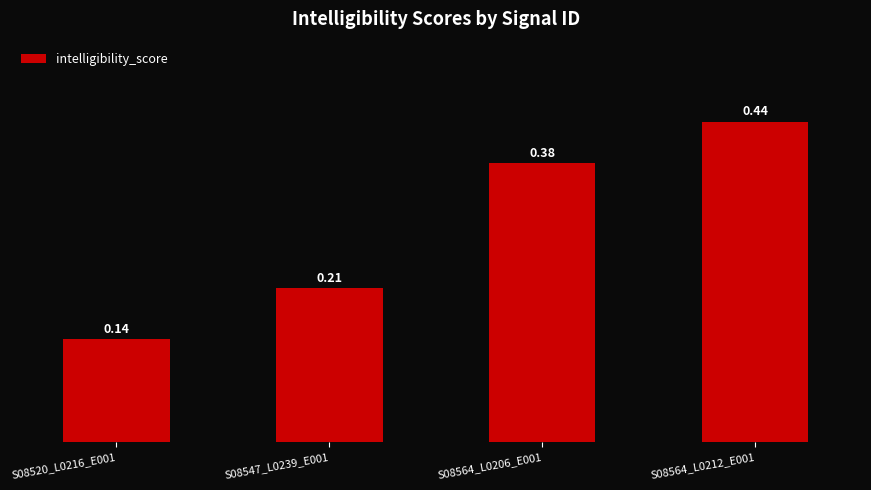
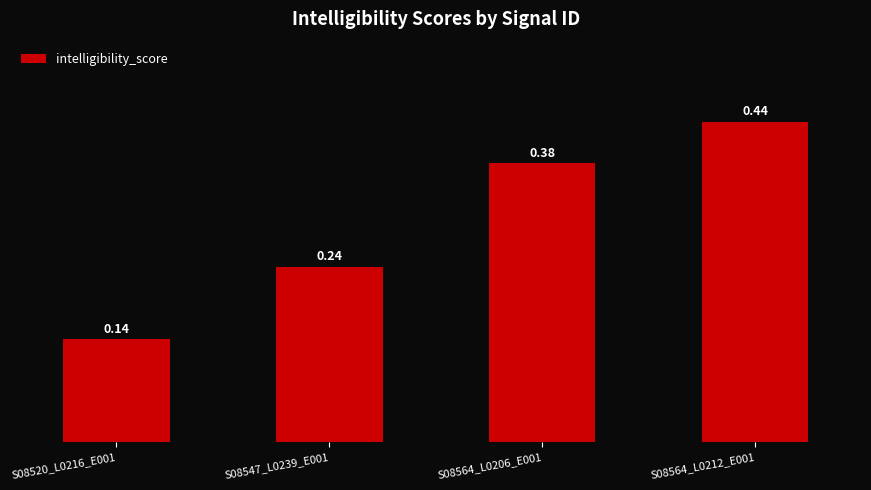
  {
    "S08520_L0216_E001": 0.14,
-   "S08547_L0239_E001": 0.21,
+   "S08547_L0239_E001": 0.24,
    "S08564_L0206_E001": 0.38,
    "S08564_L0212_E001": 0.44
  }
